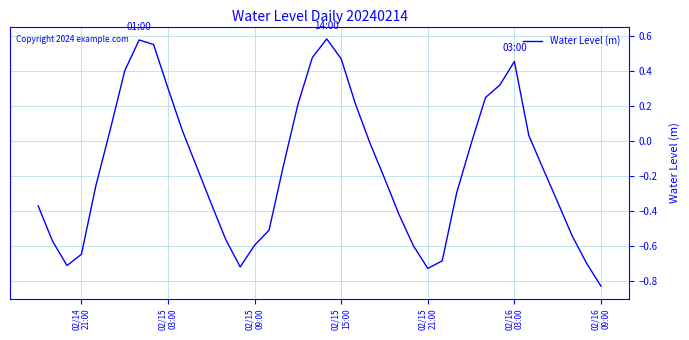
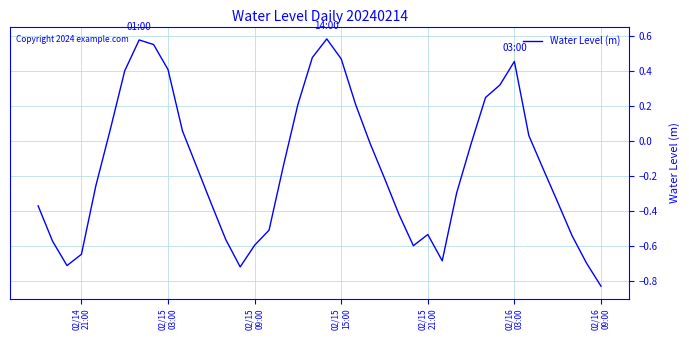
  {
    "02/14 21:00": -0.65,
-   "02/15 03:00": 0.30,
+   "02/15 03:00": 0.41,
    "02/15 09:00": -0.60,
-   "02/15 21:00": -0.73,
+   "02/15 21:00": -0.54,
    "02/16 09:00": -0.83
  }
